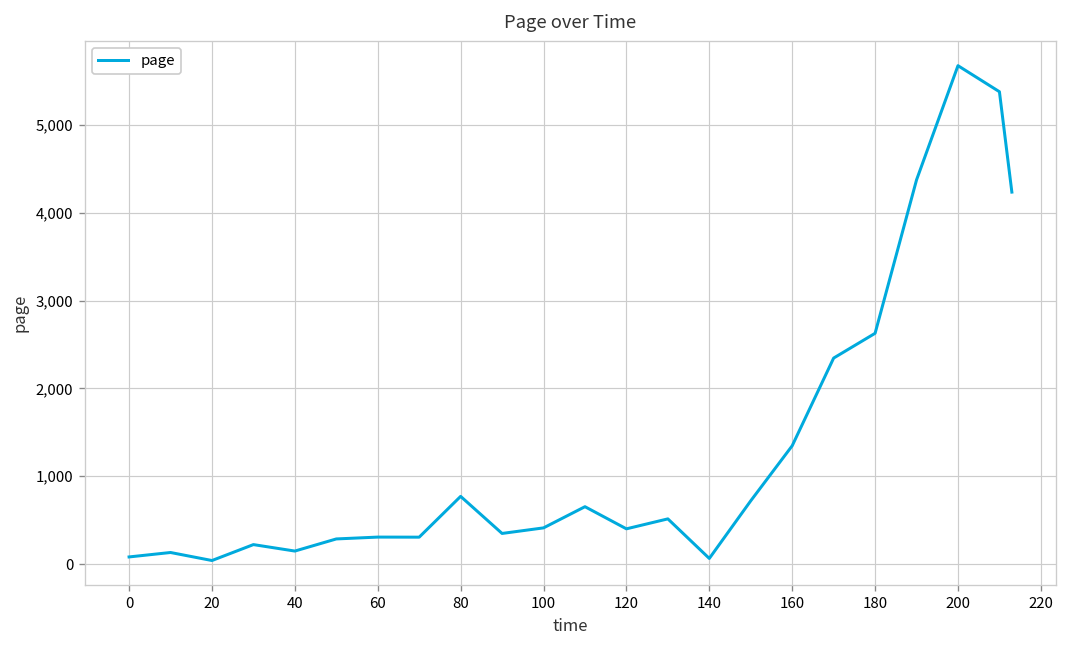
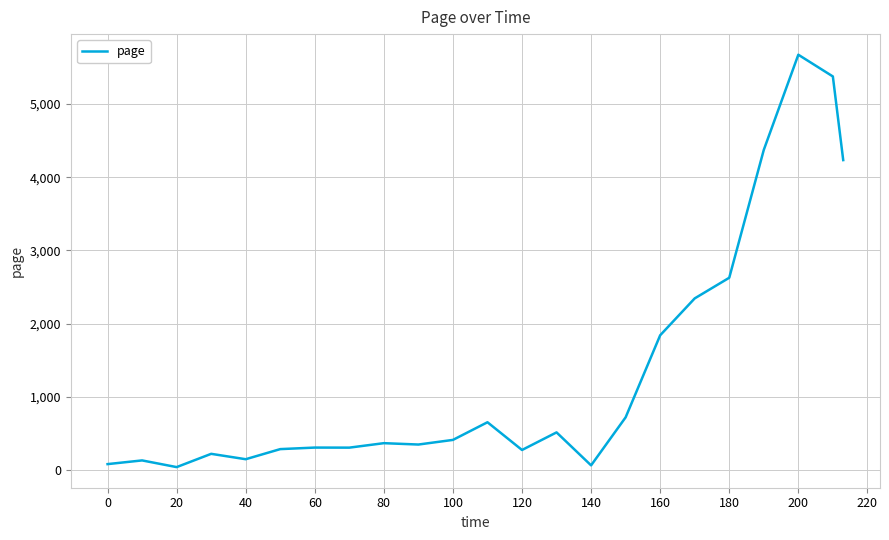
  {
    "0": "100",
    "20": "0",
    "40": "100",
    "60": "300",
-   "80": "800",
+   "80": "400",
    "100": "400",
-   "120": "400",
+   "120": "300",
    "140": "100",
-   "160": "1,300",
+   "160": "1,800",
    "180": "2,600",
    "200": "5,700"
  }
